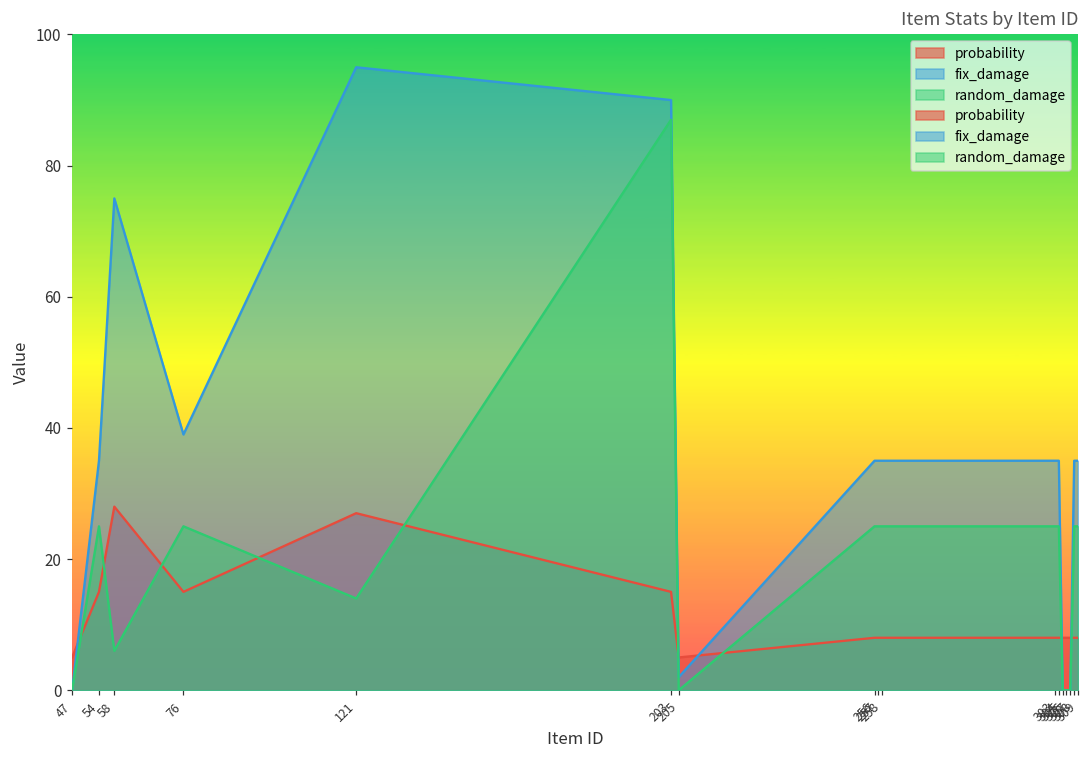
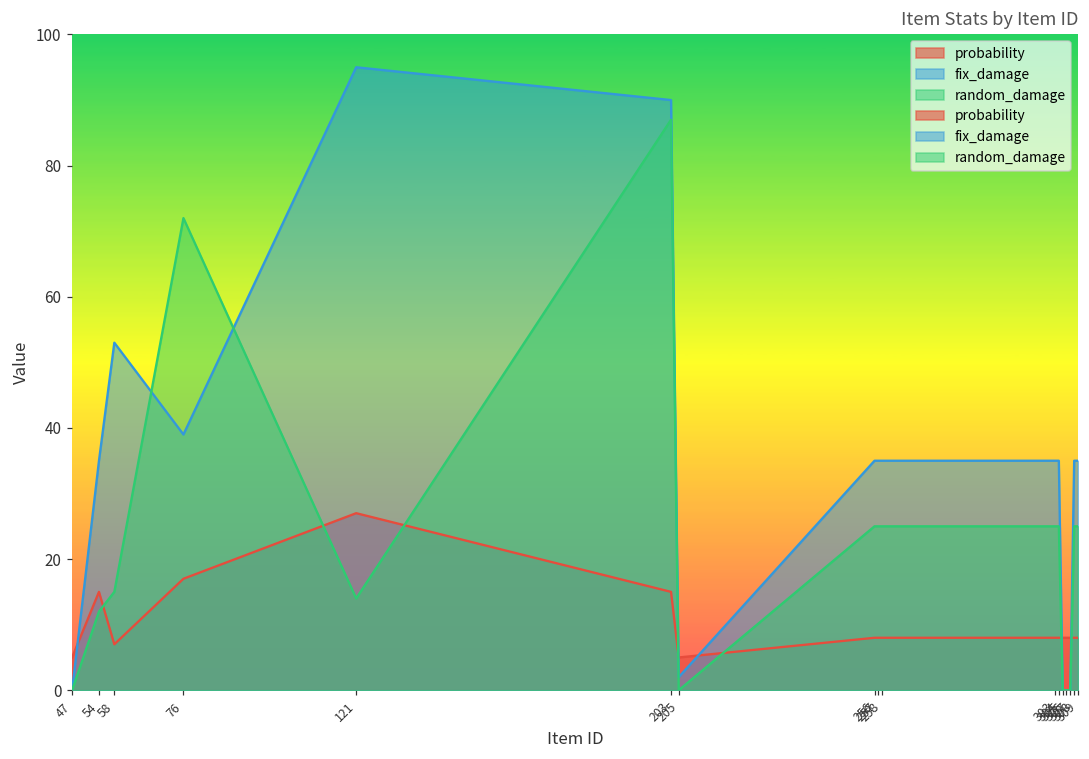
  {
    "probability": {
      "47": 5,
      "54": 15,
-     "58": 28,
-     "76": 15,
+     "58": 7,
+     "76": 17,
      "121": 27,
      "203": 15,
      "205": 5,
      "256": 8,
      "257": 8,
      "258": 8,
      "303": 8,
      "304": 8,
      "305": 8,
      "306": 8,
      "307": 8,
      "308": 8,
      "309": 8
    },
    "fix_damage": {
      "54": 35,
-     "58": 75,
+     "58": 53,
      "76": 39,
      "121": 95,
      "203": 90,
      "205": 2,
      "256": 35,
      "257": 35,
      "258": 35,
      "303": 35,
      "304": 35,
      "308": 35,
      "309": 35
    },
    "random_damage": {
-     "54": 25,
-     "58": 6,
-     "76": 25,
+     "54": 12,
+     "58": 15,
+     "76": 72,
      "121": 14,
      "203": 87,
      "205": 0,
      "256": 25,
      "257": 25,
      "258": 25,
      "303": 25,
      "304": 25,
      "308": 25,
      "309": 25
    }
  }
